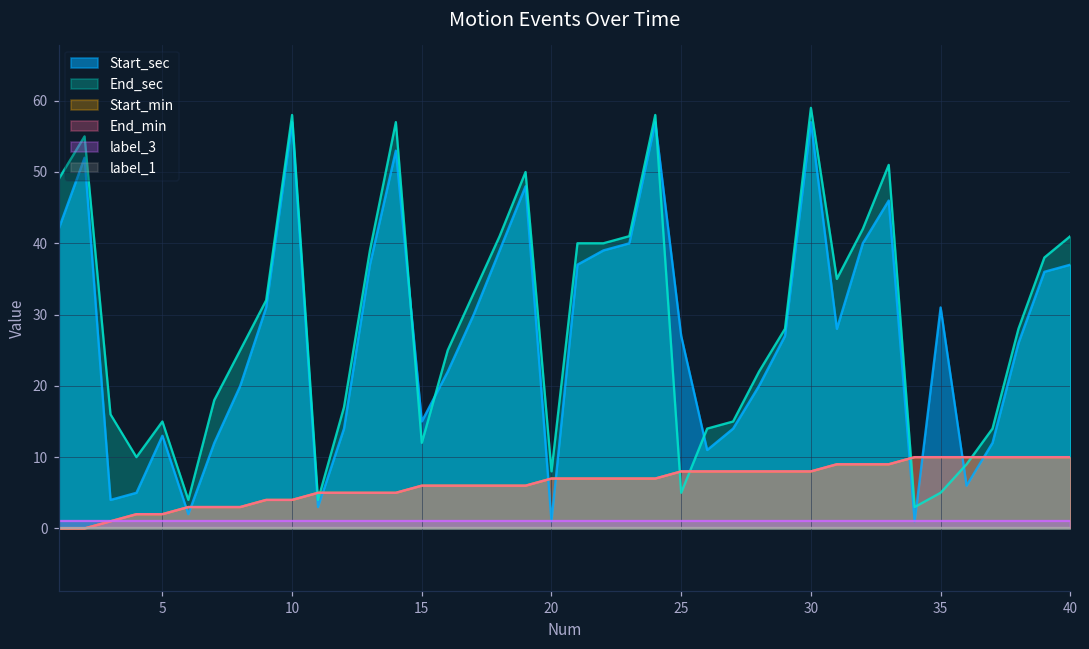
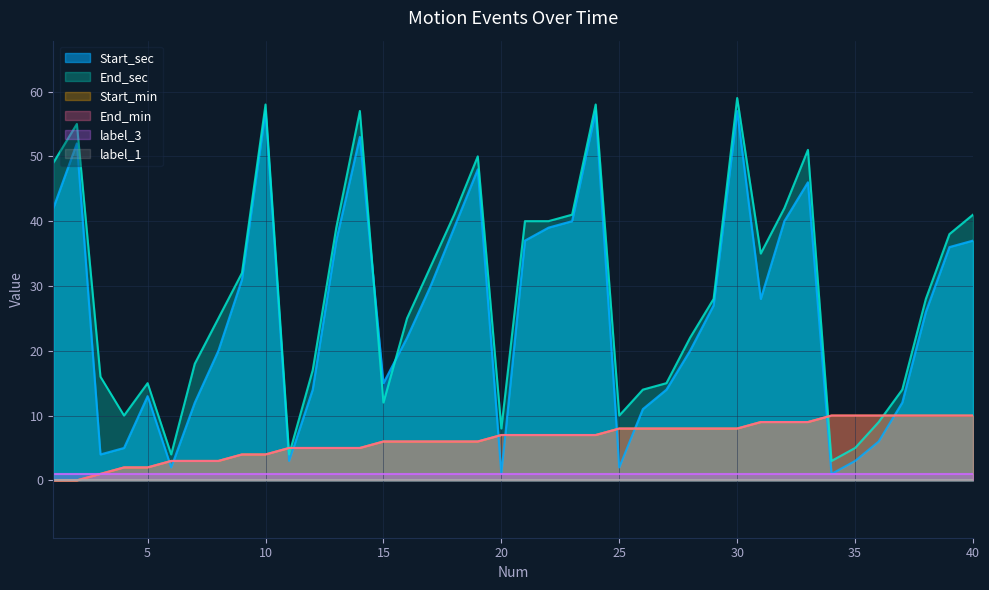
  {
    "Start_sec": {
      "5": 13,
      "10": 57,
      "15": 15,
-     "25": 27,
+     "25": 2,
      "30": 57,
-     "35": 31,
+     "35": 3,
      "40": 37
    },
    "End_sec": {
      "5": 15,
      "10": 58,
      "15": 12,
      "20": 8,
-     "25": 5,
+     "25": 10,
      "30": 59,
      "35": 5,
      "40": 41
    },
    "label_1": {
      "5": 0,
      "10": 0,
      "15": 0,
      "20": 0,
      "25": 0,
      "30": 0,
      "35": 0,
      "40": 0
    }
  }
